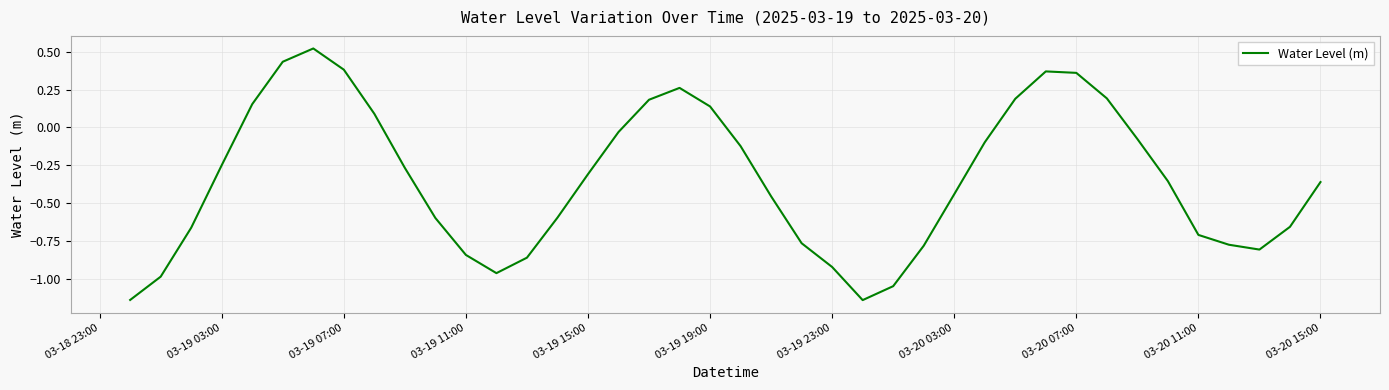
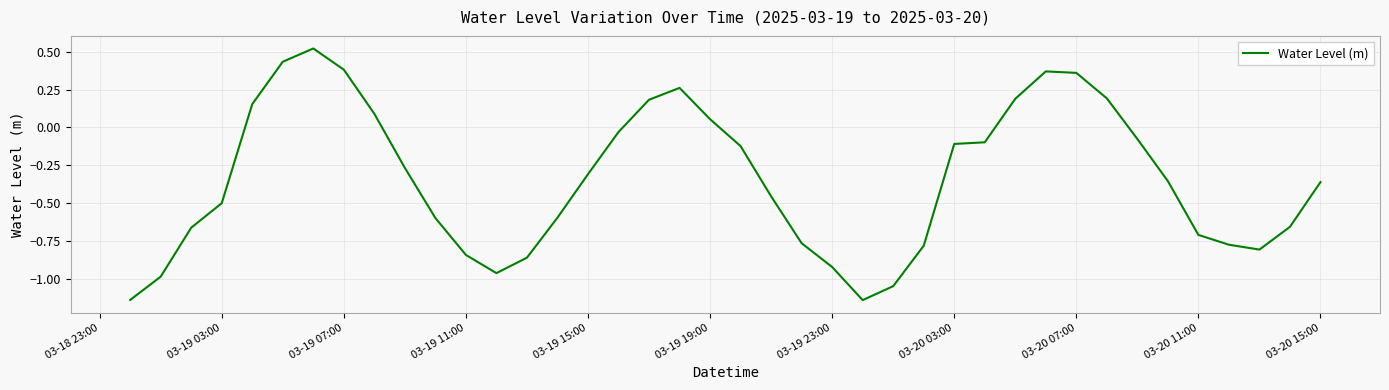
  {
-   "03-19 03:00": -0.25,
+   "03-19 03:00": -0.50,
    "03-19 07:00": 0.38,
    "03-19 11:00": -0.84,
    "03-19 15:00": -0.31,
-   "03-19 19:00": 0.14,
+   "03-19 19:00": 0.05,
    "03-19 23:00": -0.92,
-   "03-20 03:00": -0.44,
+   "03-20 03:00": -0.11,
    "03-20 07:00": 0.36,
    "03-20 11:00": -0.71,
    "03-20 15:00": -0.36
  }
